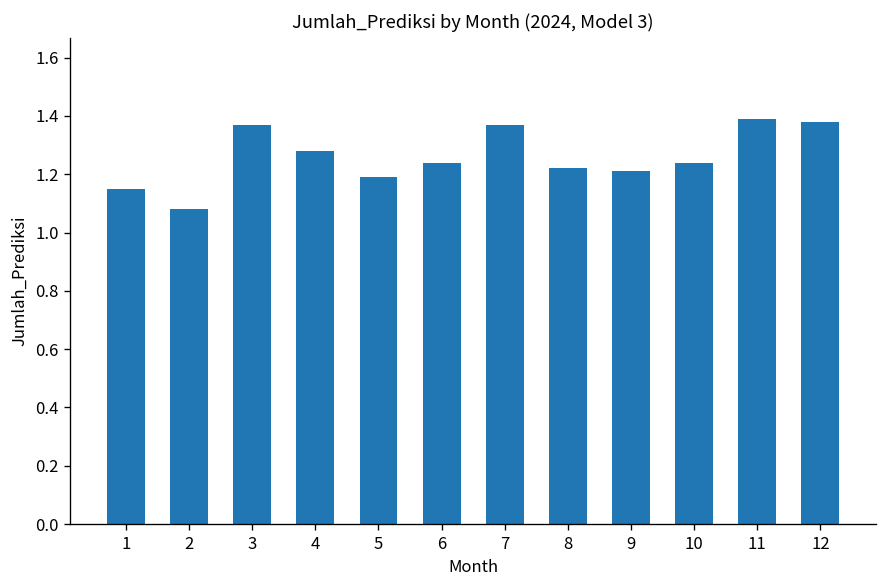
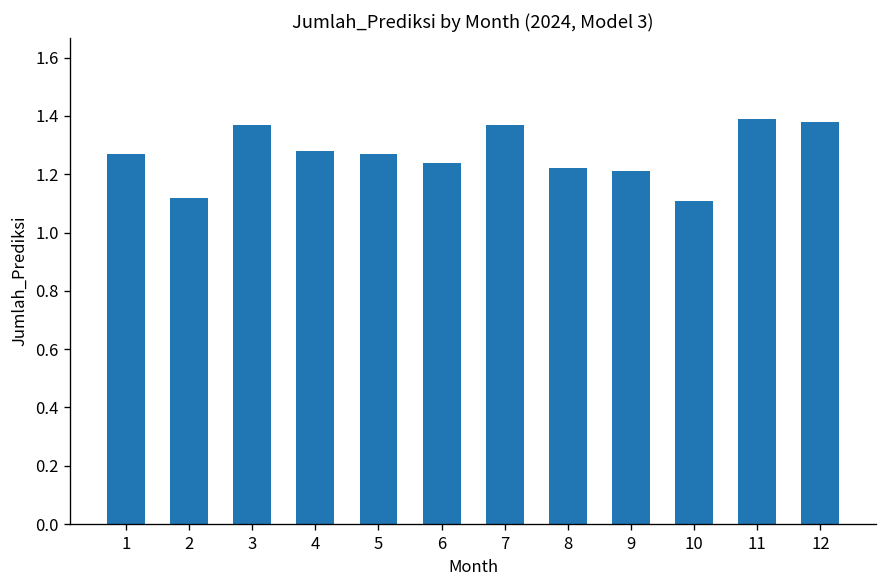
  {
-   "1": 1.15,
-   "2": 1.08,
+   "1": 1.27,
+   "2": 1.12,
    "3": 1.37,
    "4": 1.28,
-   "5": 1.19,
+   "5": 1.27,
    "6": 1.24,
    "7": 1.37,
    "8": 1.22,
    "9": 1.21,
-   "10": 1.24,
+   "10": 1.11,
    "11": 1.39,
    "12": 1.38
  }
